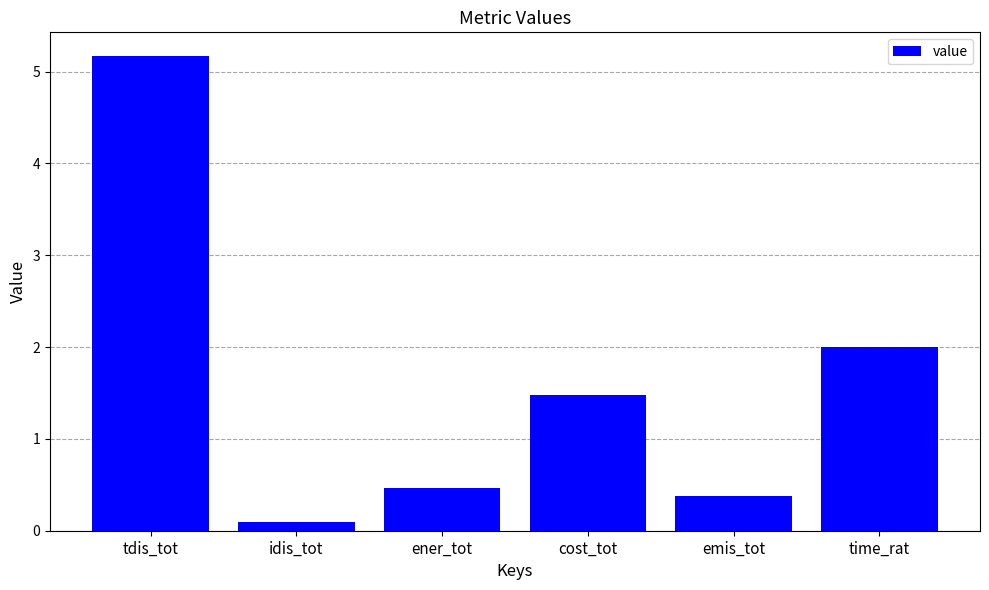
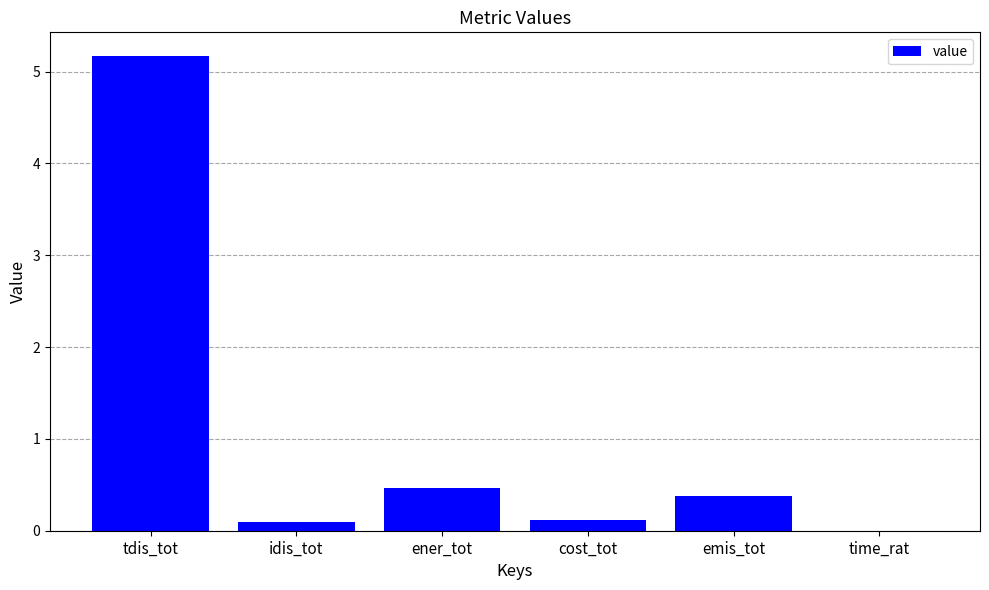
  {
    "tdis_tot": 5.2,
    "idis_tot": 0.1,
    "ener_tot": 0.5,
-   "cost_tot": 1.5,
+   "cost_tot": 0.1,
    "emis_tot": 0.4,
-   "time_rat": 2
+   "time_rat": 0
  }
